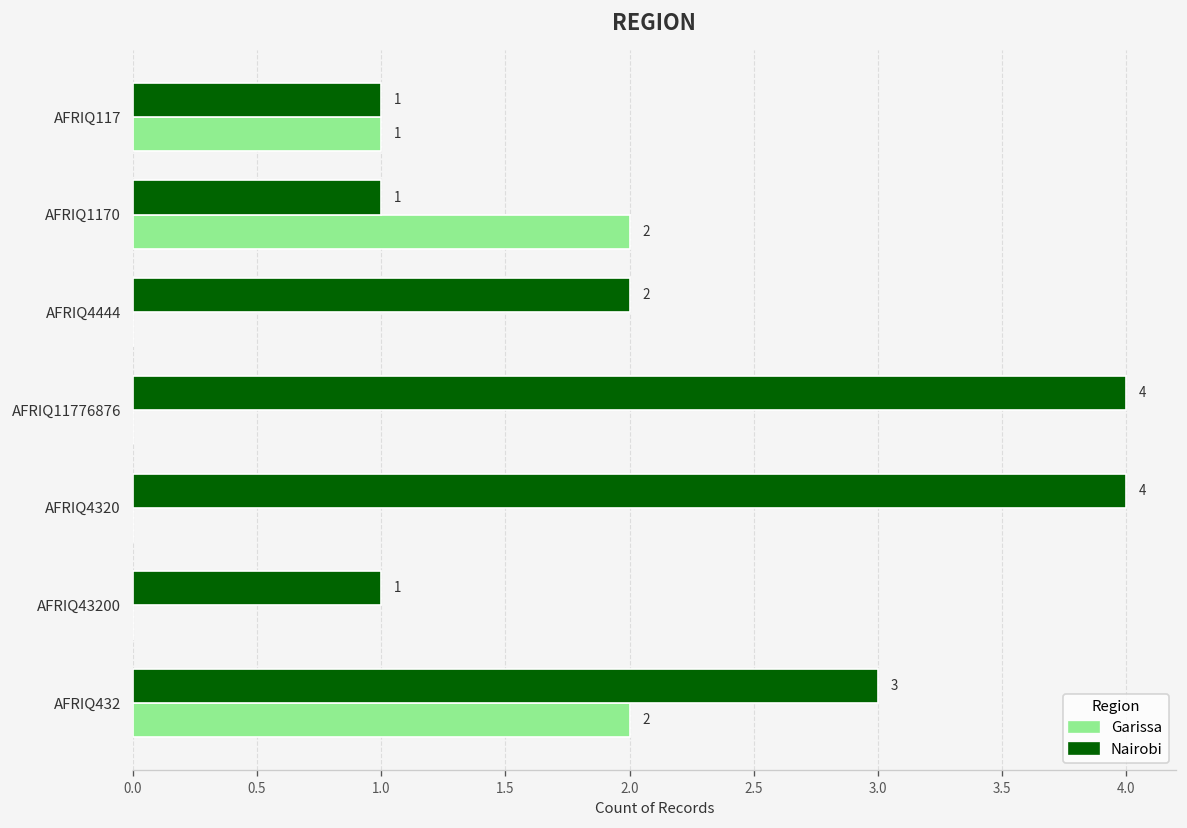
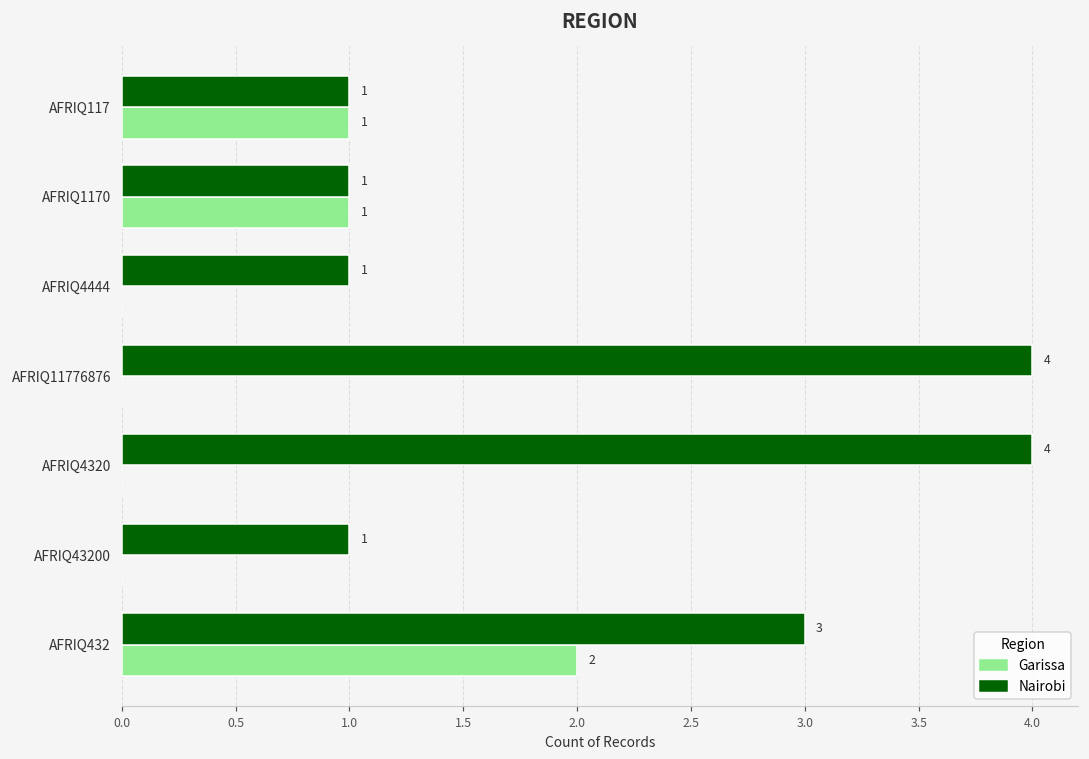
  {
    "Garissa": {
      "AFRIQ117": 1,
-     "AFRIQ1170": 2,
+     "AFRIQ1170": 1,
      "AFRIQ432": 2
    },
    "Nairobi": {
      "AFRIQ117": 1,
      "AFRIQ1170": 1,
-     "AFRIQ4444": 2,
+     "AFRIQ4444": 1,
      "AFRIQ11776876": 4,
      "AFRIQ4320": 4,
      "AFRIQ43200": 1,
      "AFRIQ432": 3
    }
  }
